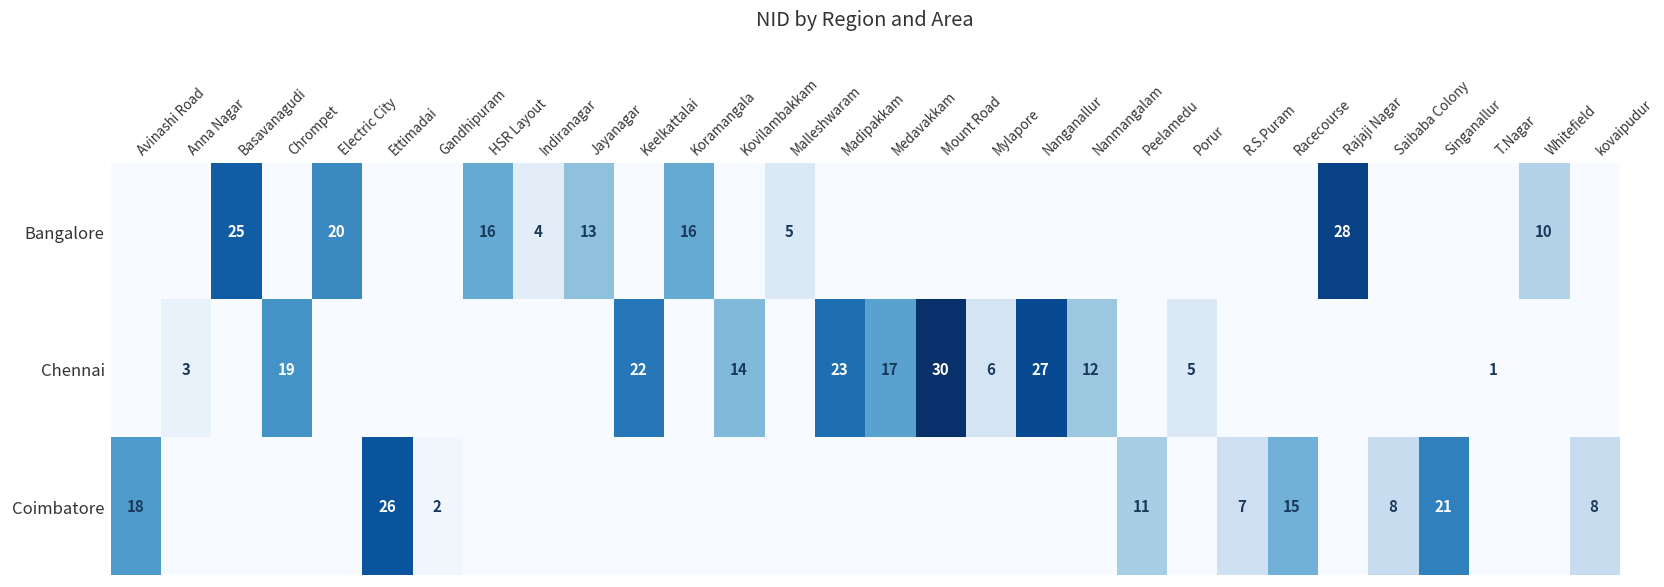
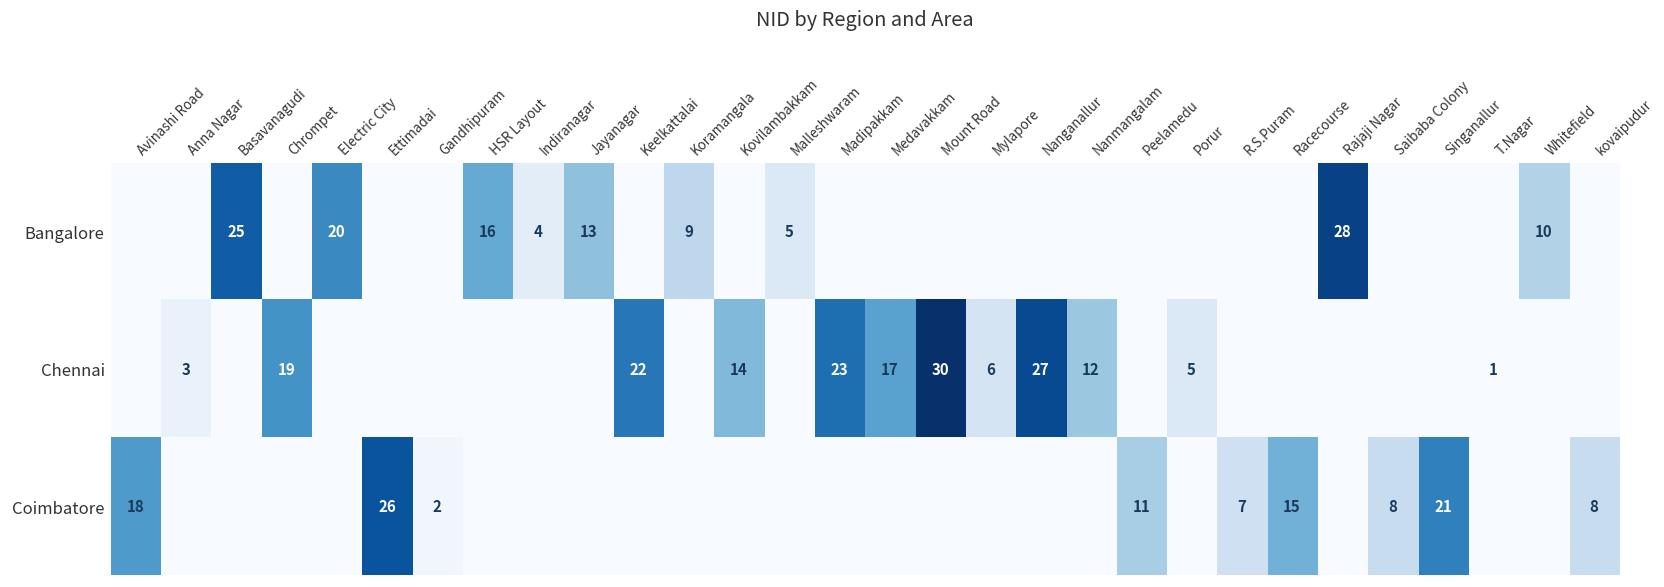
  {
    "Bangalore": {
      "Basavanagudi": 25,
      "Electric City": 20,
      "HSR Layout": 16,
      "Indiranagar": 4,
      "Jayanagar": 13,
-     "Koramangala": 16,
+     "Koramangala": 9,
      "Malleshwaram": 5,
      "Rajaji Nagar": 28,
      "Whitefield": 10
    },
    "Chennai": {
      "Anna Nagar": 3,
      "Chrompet": 19,
      "Keelkattalai": 22,
      "Kovilambakkam": 14,
      "Madipakkam": 23,
      "Medavakkam": 17,
      "Mount Road": 30,
      "Mylapore": 6,
      "Nanganallur": 27,
      "Nanmangalam": 12,
      "Porur": 5,
      "T.Nagar": 1
    },
    "Coimbatore": {
      "Avinashi Road": 18,
      "Ettimadai": 26,
      "Gandhipuram": 2,
      "Peelamedu": 11,
      "R.S.Puram": 7,
      "Racecourse": 15,
      "Saibaba Colony": 8,
      "Singanallur": 21,
      "kovaipudur": 8
    }
  }
